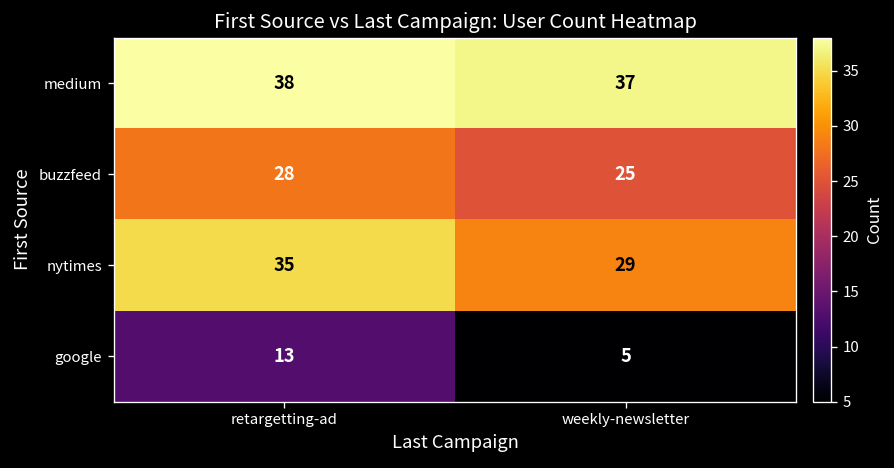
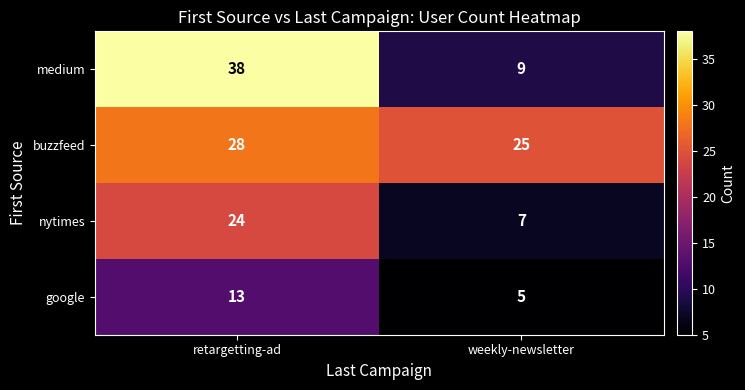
  {
    "medium": {
      "retargetting-ad": 38,
-     "weekly-newsletter": 37
+     "weekly-newsletter": 9
    },
    "buzzfeed": {
      "retargetting-ad": 28,
      "weekly-newsletter": 25
    },
    "nytimes": {
-     "retargetting-ad": 35,
-     "weekly-newsletter": 29
+     "retargetting-ad": 24,
+     "weekly-newsletter": 7
    },
    "google": {
      "retargetting-ad": 13,
      "weekly-newsletter": 5
    }
  }
